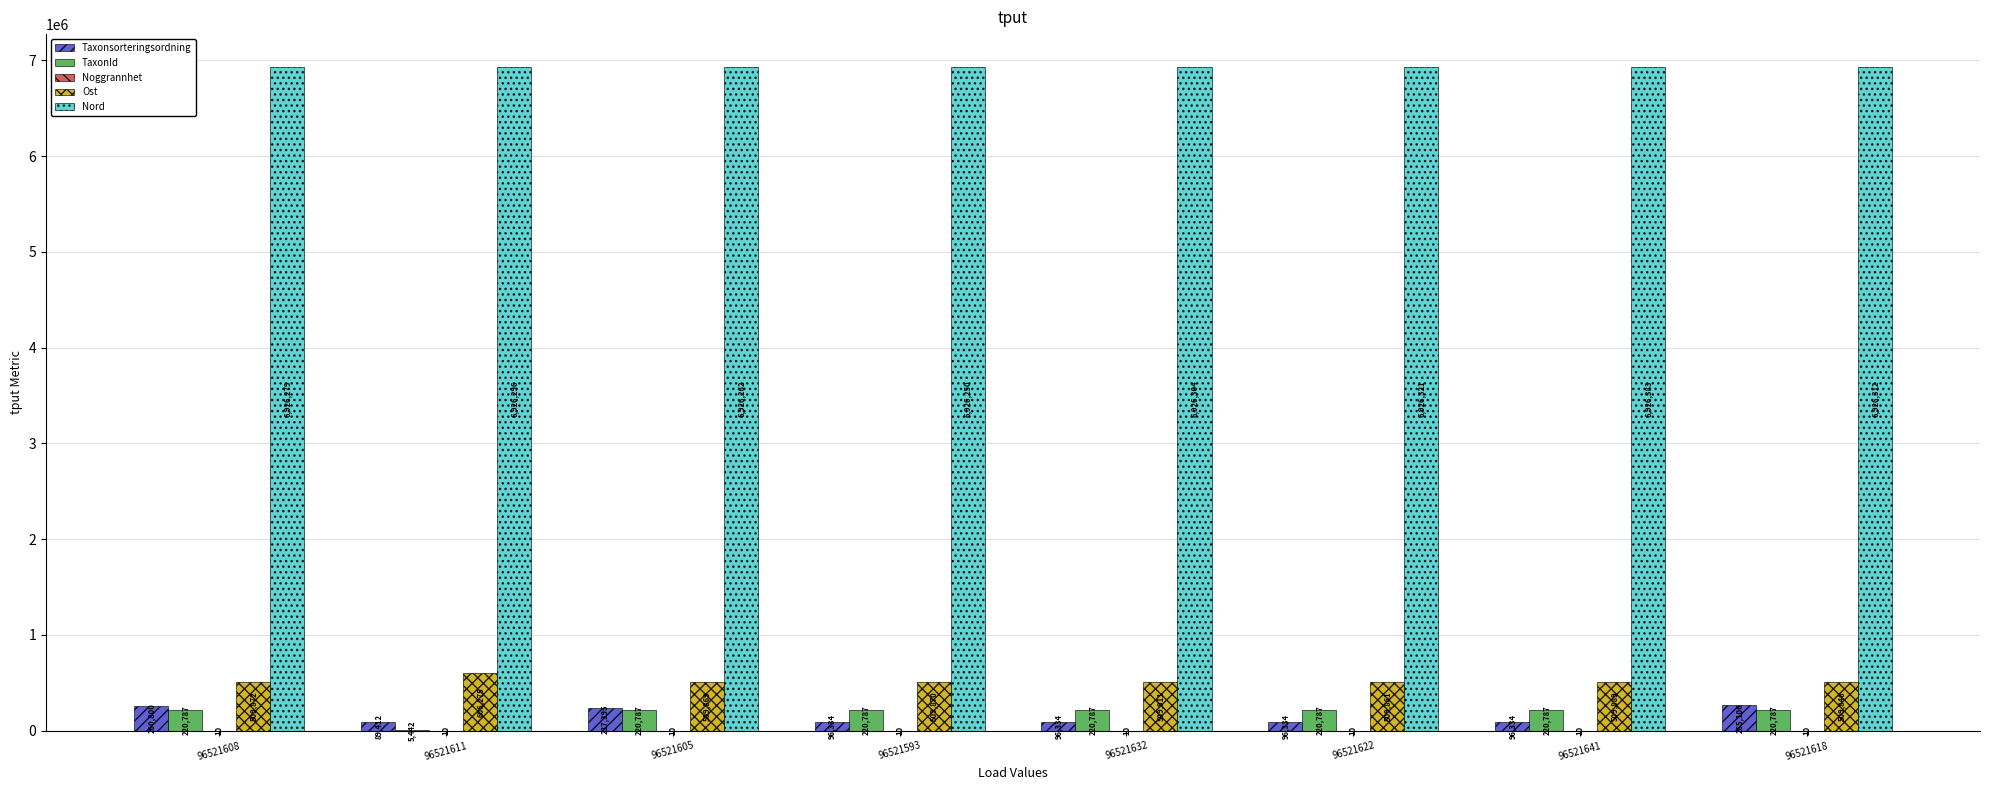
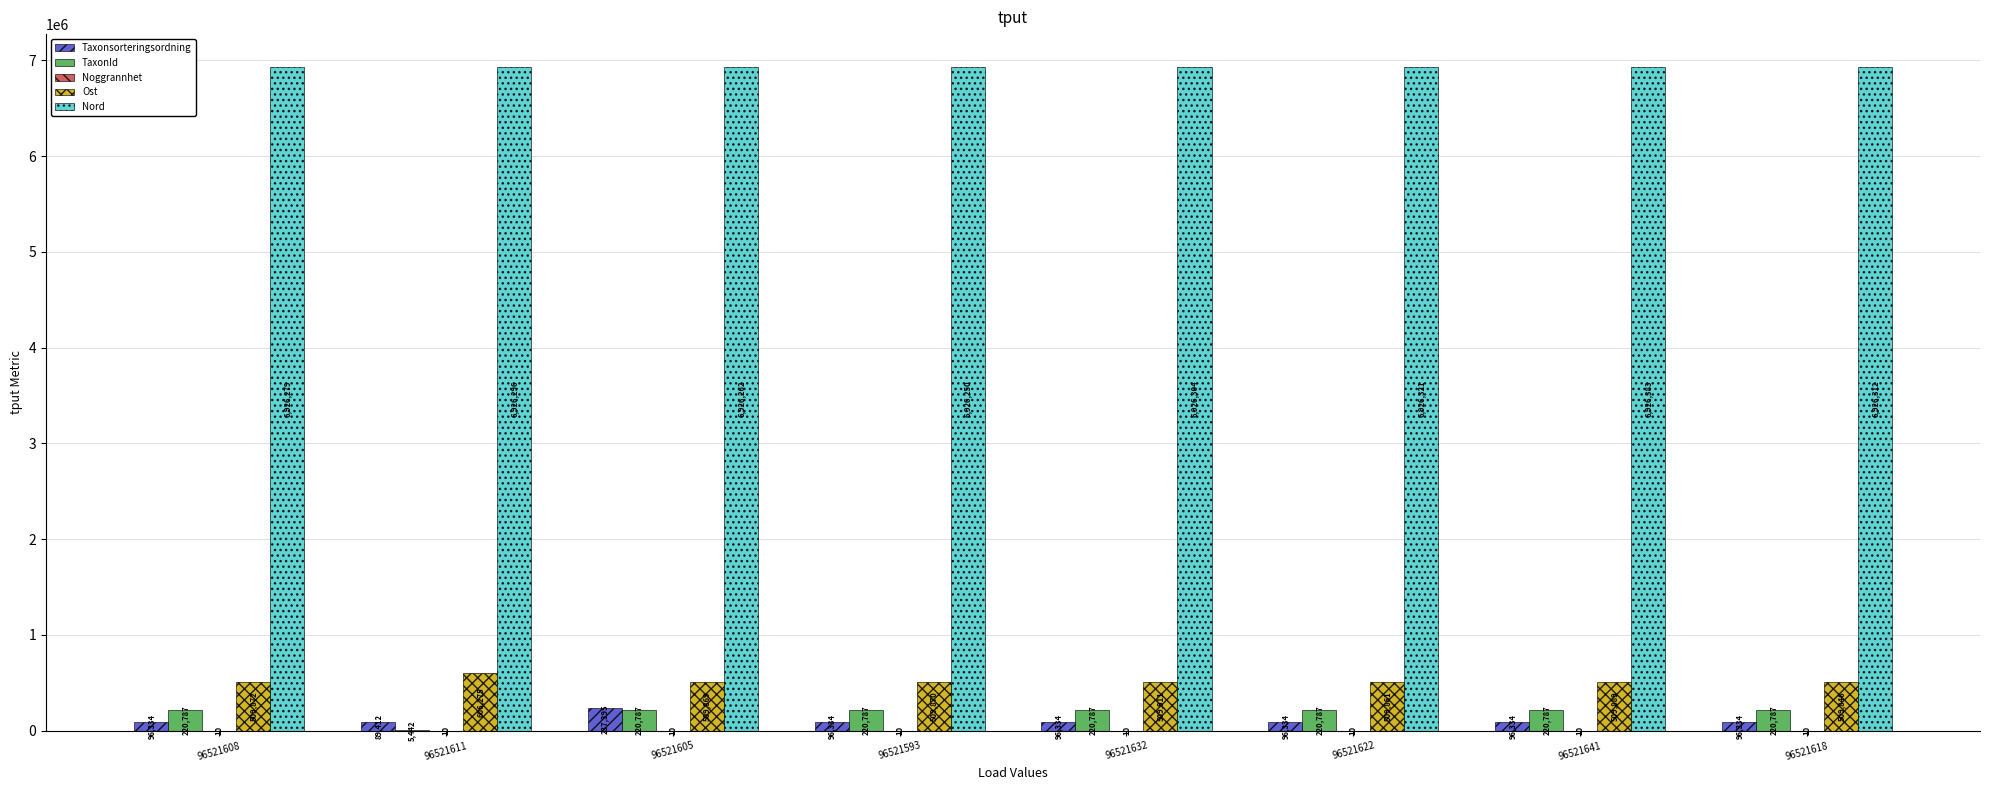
  {
    "Taxonsorteringsordning": {
-     "96521608": "260,800",
+     "96521608": "96,334",
      "96521611": "89,412",
      "96521605": "237,395",
      "96521593": "96,334",
      "96521632": "96,334",
      "96521622": "96,334",
      "96521641": "96,334",
-     "96521618": "265,106"
+     "96521618": "96,334"
    },
    "TaxonId": {
      "96521608": "220,787",
      "96521611": "5,442",
      "96521605": "220,787",
      "96521593": "220,787",
      "96521632": "220,787",
      "96521622": "220,787",
      "96521641": "220,787",
      "96521618": "220,787"
    },
    "Noggrannhet": {
      "96521608": "10",
      "96521611": "10",
      "96521605": "10",
      "96521593": "10",
      "96521632": "10",
      "96521622": "10",
      "96521641": "10",
      "96521618": "10"
    },
    "Ost": {
      "96521608": "509,872",
      "96521611": "606,275",
      "96521605": "509,869",
      "96521593": "509,870",
      "96521632": "509,911",
      "96521622": "509,861",
      "96521641": "509,889",
      "96521618": "509,846"
    },
    "Nord": {
      "96521608": "6,926,279",
      "96521611": "6,926,296",
      "96521605": "6,926,262",
      "96521593": "6,926,250",
      "96521632": "6,926,304",
      "96521622": "6,926,321",
      "96521641": "6,926,383",
      "96521618": "6,926,312"
    }
  }
